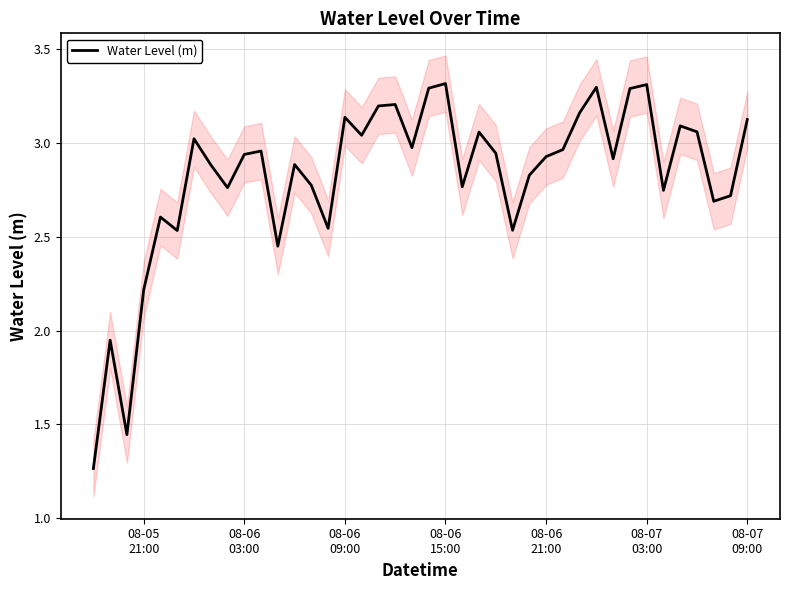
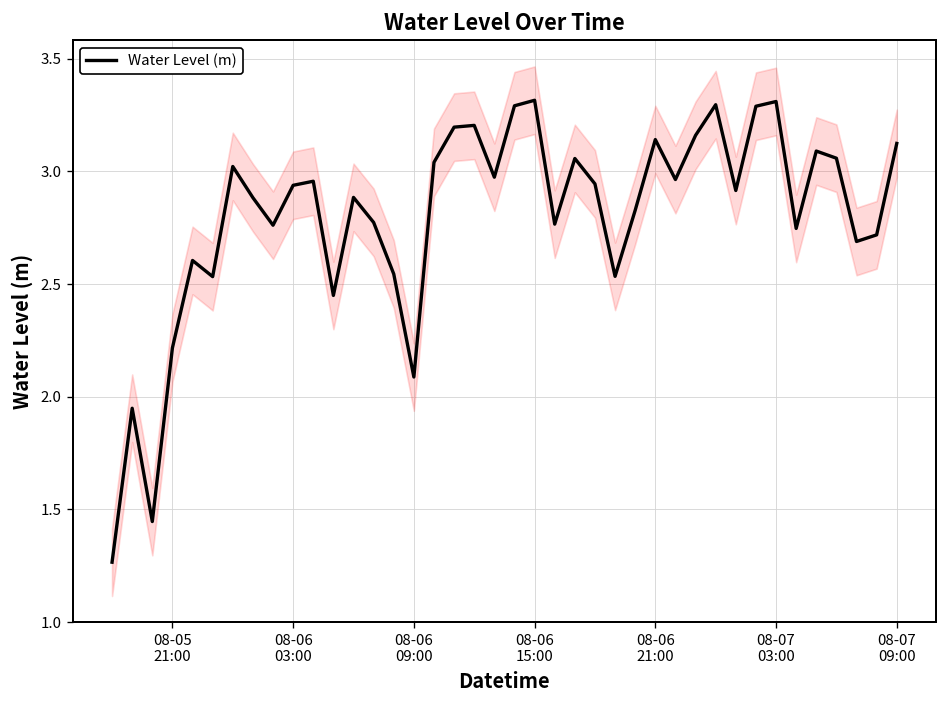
  {
    "Water Level (m)": {
      "08-05 21:00": 2.22,
      "08-06 03:00": 2.94,
-     "08-06 09:00": 3.14,
+     "08-06 09:00": 2.09,
      "08-06 15:00": 3.32,
-     "08-06 21:00": 2.93,
+     "08-06 21:00": 3.14,
      "08-07 03:00": 3.31,
      "08-07 09:00": 3.12
    }
  }
